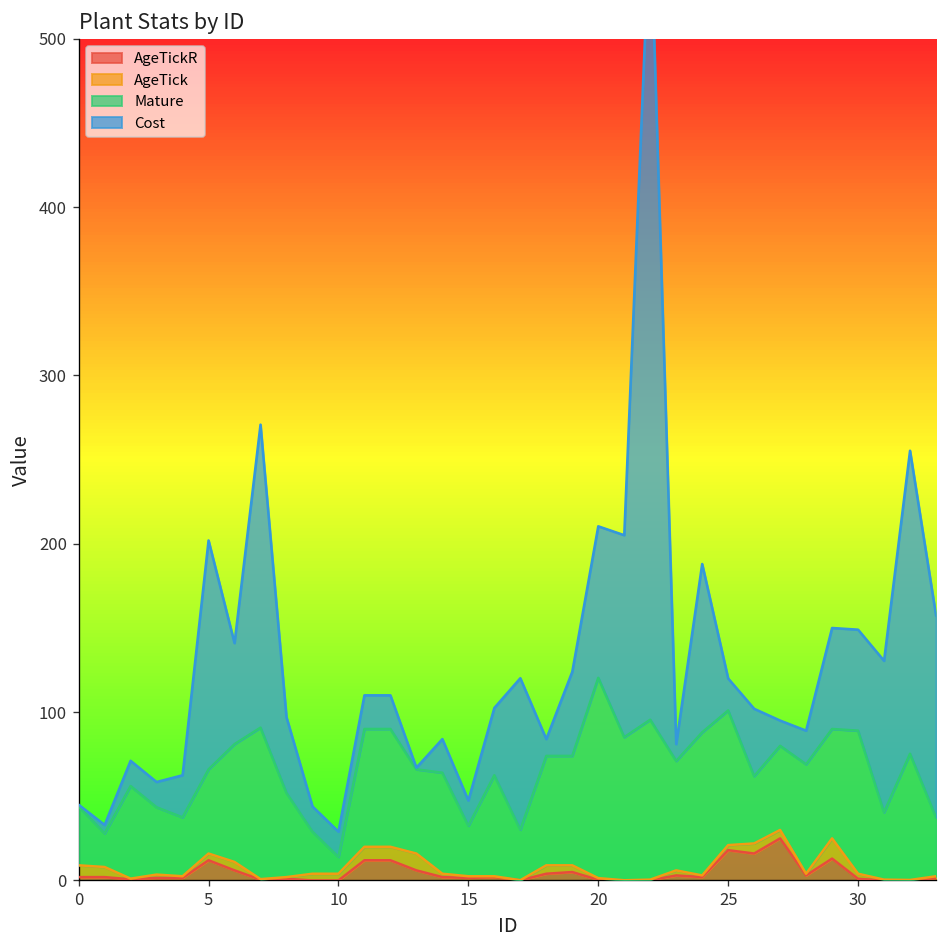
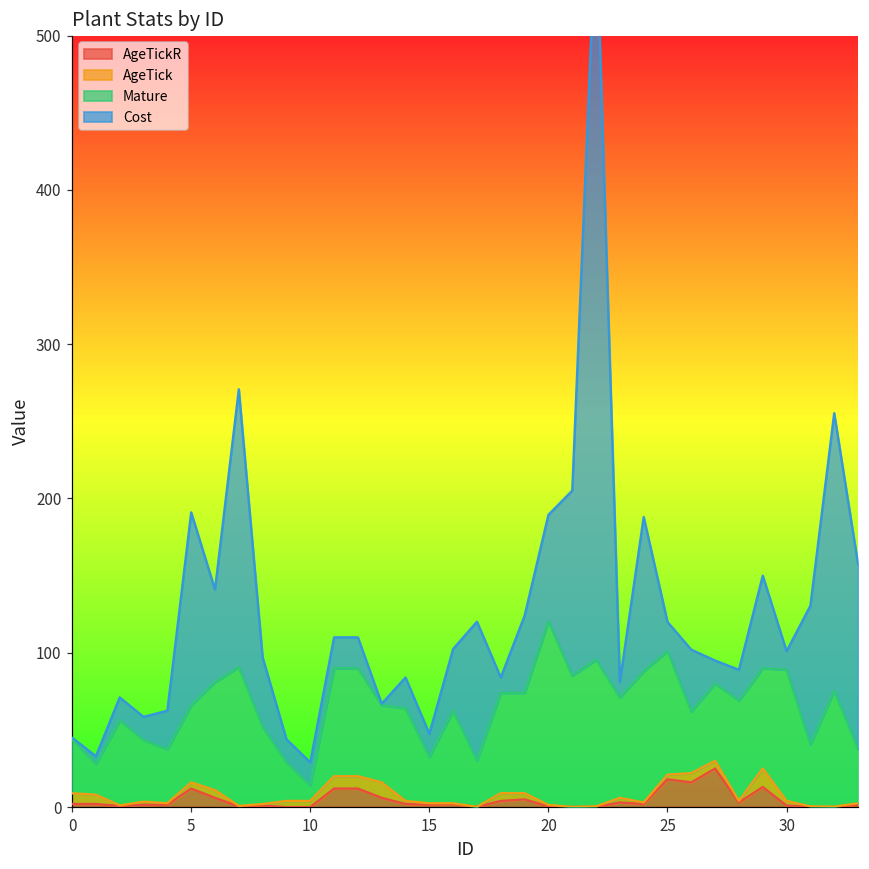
  {
    "AgeTickR": {
      "0": 2,
      "5": 12,
      "10": 0,
      "25": 18,
      "30": 1
    },
    "AgeTick": {
      "0": 7,
      "5": 4,
      "10": 4,
      "25": 3,
      "30": 3
    },
    "Mature": {
      "5": 50,
      "10": 10,
      "15": 30,
      "20": 119,
      "25": 80,
      "30": 85
    },
    "Cost": {
-     "5": 136,
+     "5": 125,
      "10": 15,
      "15": 15,
-     "20": 90,
+     "20": 69,
      "25": 19,
-     "30": 60
+     "30": 12
    }
  }
